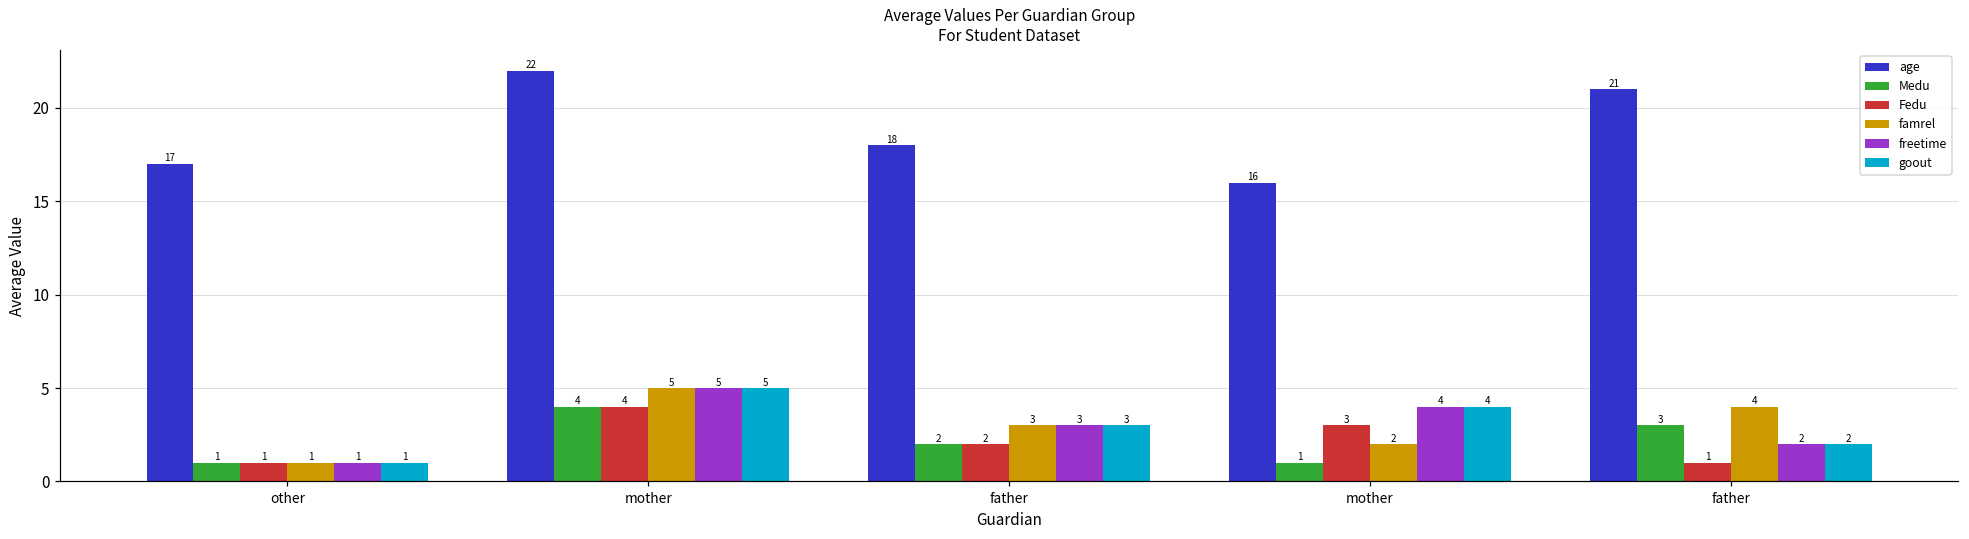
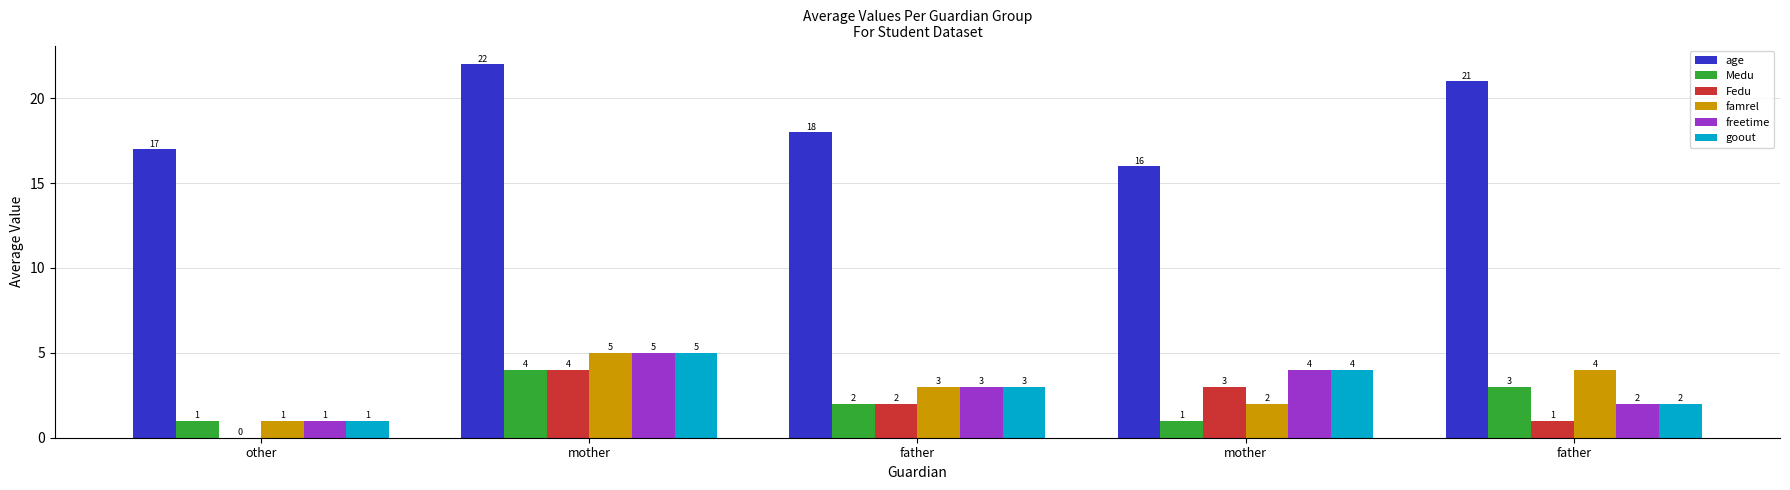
  {
    "age": {
      "other": 17
    },
    "Medu": {
      "other": 1
    },
    "Fedu": {
-     "other": 1
+     "other": 0
    },
    "famrel": {
      "other": 1
    },
    "freetime": {
      "other": 1
    },
    "goout": {
      "other": 1
    }
  }
